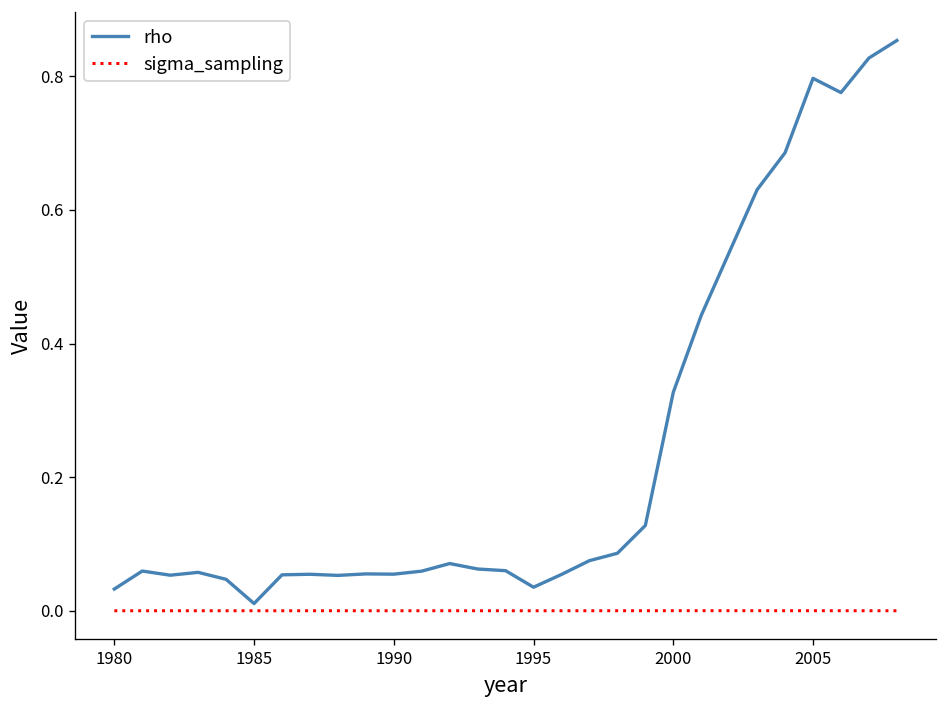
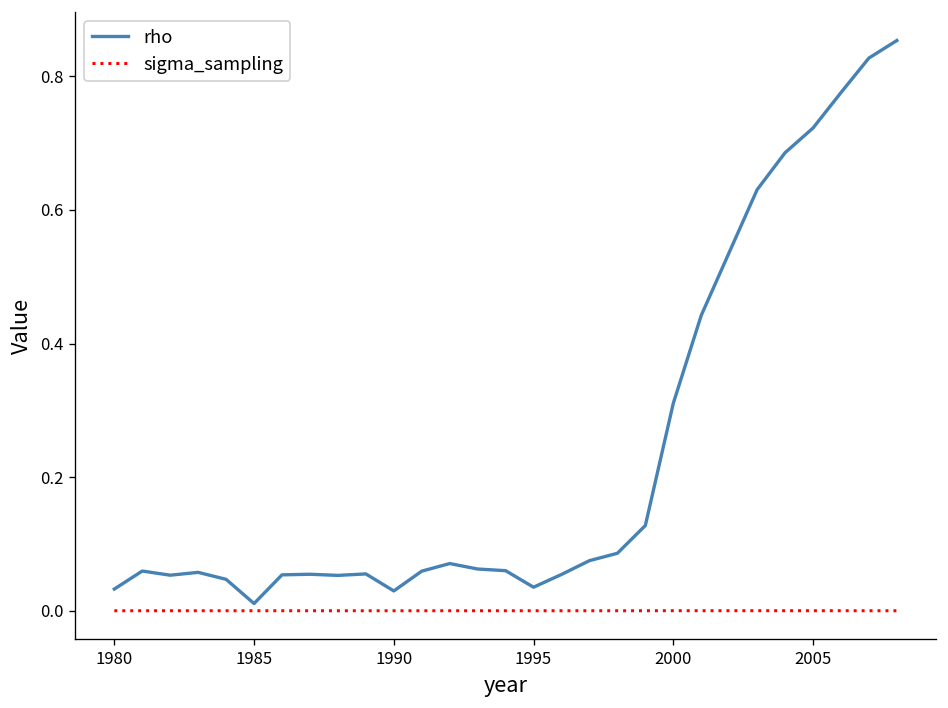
  {
    "rho": {
      "1980": 0.03,
      "1985": 0.01,
-     "1990": 0.05,
+     "1990": 0.03,
      "1995": 0.04,
-     "2000": 0.33,
-     "2005": 0.80
+     "2000": 0.31,
+     "2005": 0.72
    },
    "sigma_sampling": {
      "1980": 0.00,
      "1985": 0.00,
      "1990": 0.00,
      "1995": 0.00,
      "2000": 0.00,
      "2005": 0.00
    }
  }
